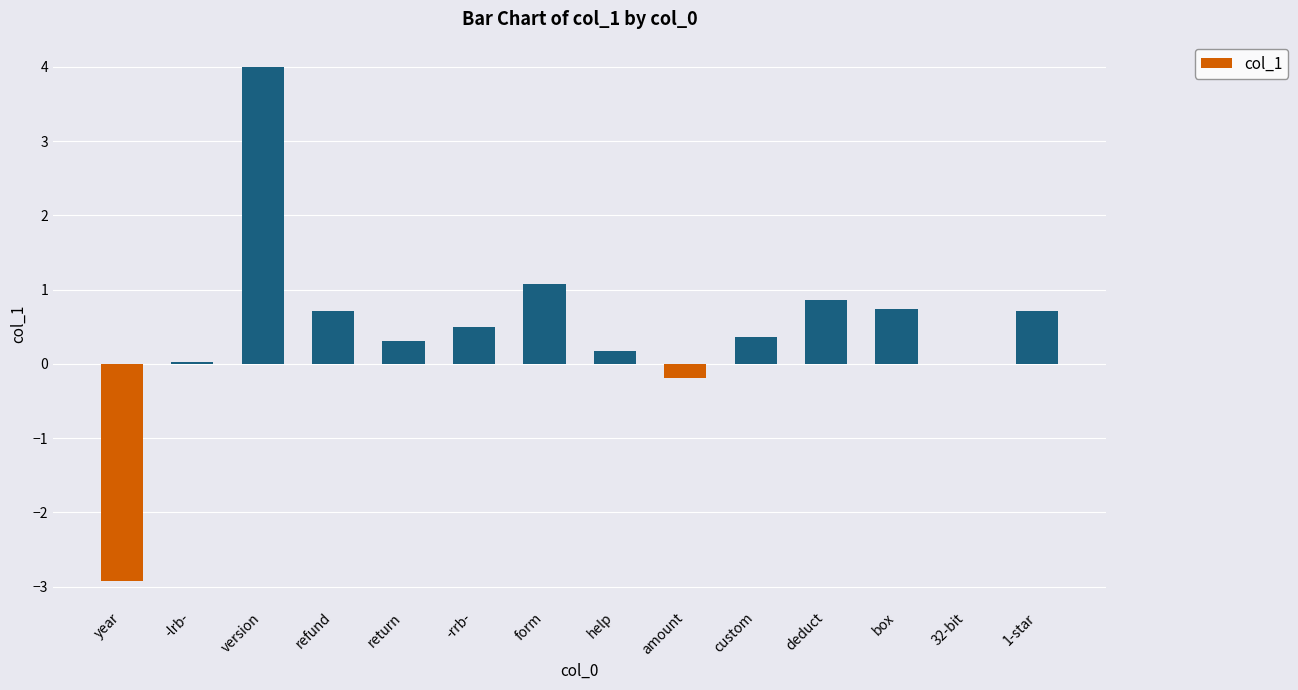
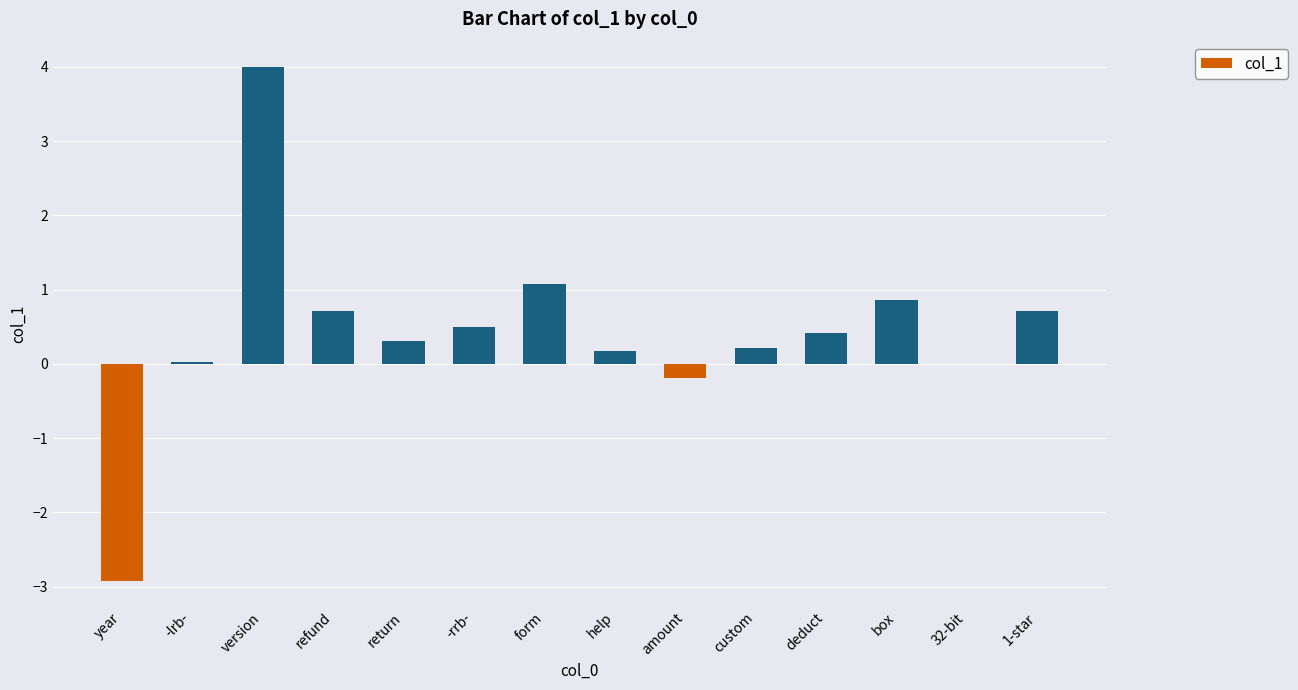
  {
    "year": -2.9,
    "version": 4.0,
    "refund": 0.7,
    "return": 0.3,
    "-rrb-": 0.5,
    "form": 1.1,
    "help": 0.2,
    "amount": -0.2,
-   "custom": 0.4,
-   "deduct": 0.9,
-   "box": 0.7,
+   "custom": 0.2,
+   "deduct": 0.4,
+   "box": 0.9,
    "32-bit": 0.0,
    "1-star": 0.7
  }
